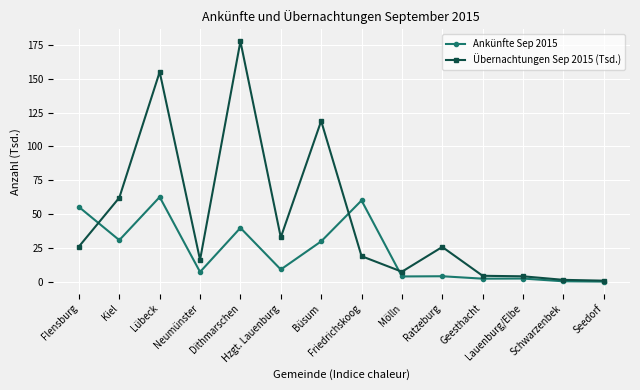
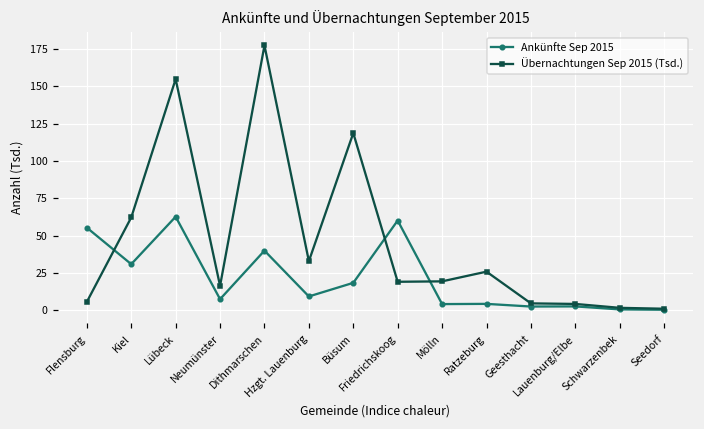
  {
    "Ankünfte Sep 2015": {
      "Flensburg": 55,
      "Kiel": 31,
      "Lübeck": 63,
      "Neumünster": 8,
      "Dithmarschen": 40,
      "Hzgt. Lauenburg": 9,
-     "Büsum": 30,
+     "Büsum": 19,
      "Friedrichskoog": 60,
      "Mölln": 4,
      "Ratzeburg": 4,
      "Geesthacht": 3
    },
    "Übernachtungen Sep 2015 (Tsd.)": {
-     "Flensburg": 26,
+     "Flensburg": 6,
      "Kiel": 62,
      "Lübeck": 155,
      "Neumünster": 16,
      "Dithmarschen": 177,
      "Hzgt. Lauenburg": 33,
      "Büsum": 119,
      "Friedrichskoog": 19,
-     "Mölln": 8,
+     "Mölln": 20,
      "Ratzeburg": 26,
      "Geesthacht": 5
    }
  }
